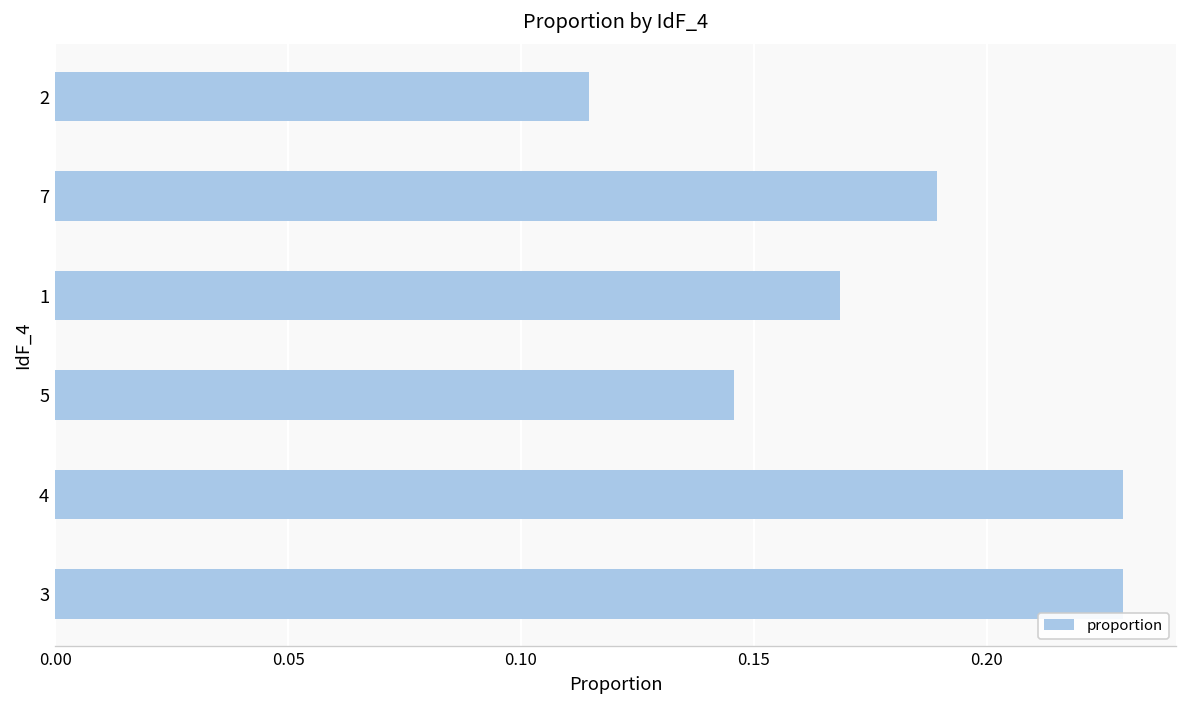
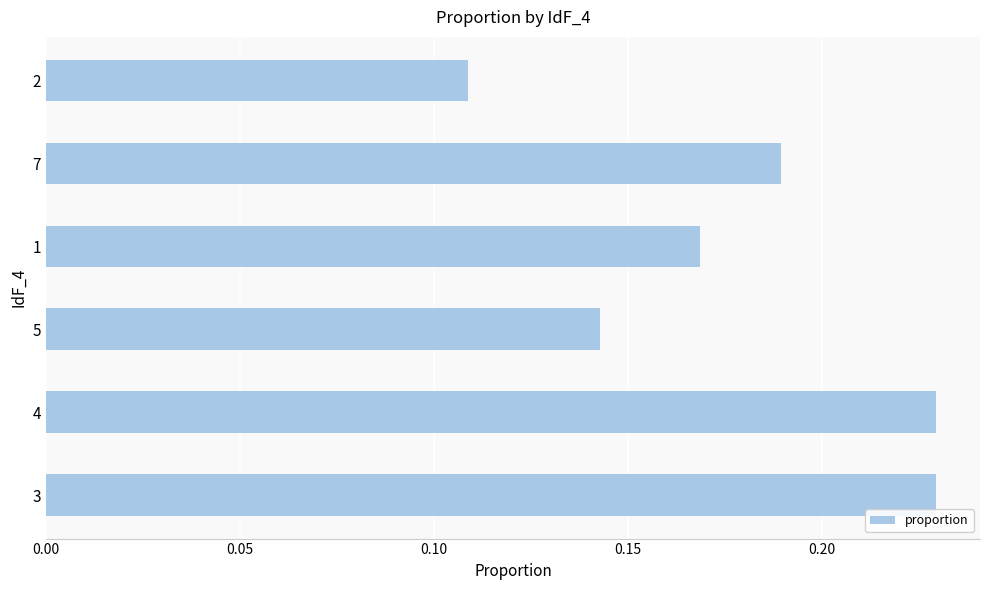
  {
-   "2": 0.115,
+   "2": 0.109,
    "7": 0.189,
    "1": 0.169,
-   "5": 0.146,
+   "5": 0.143,
    "4": 0.229,
    "3": 0.229
  }
